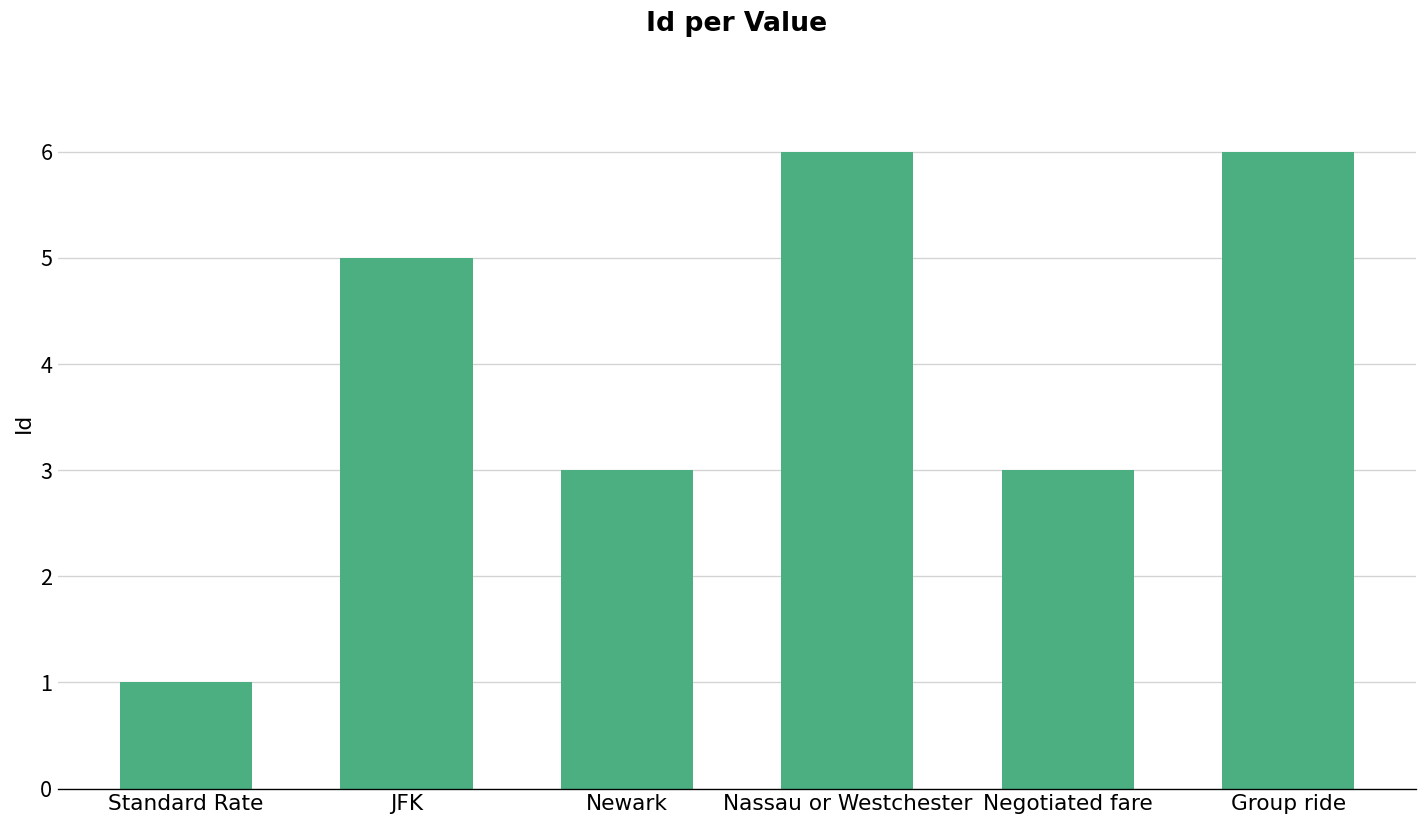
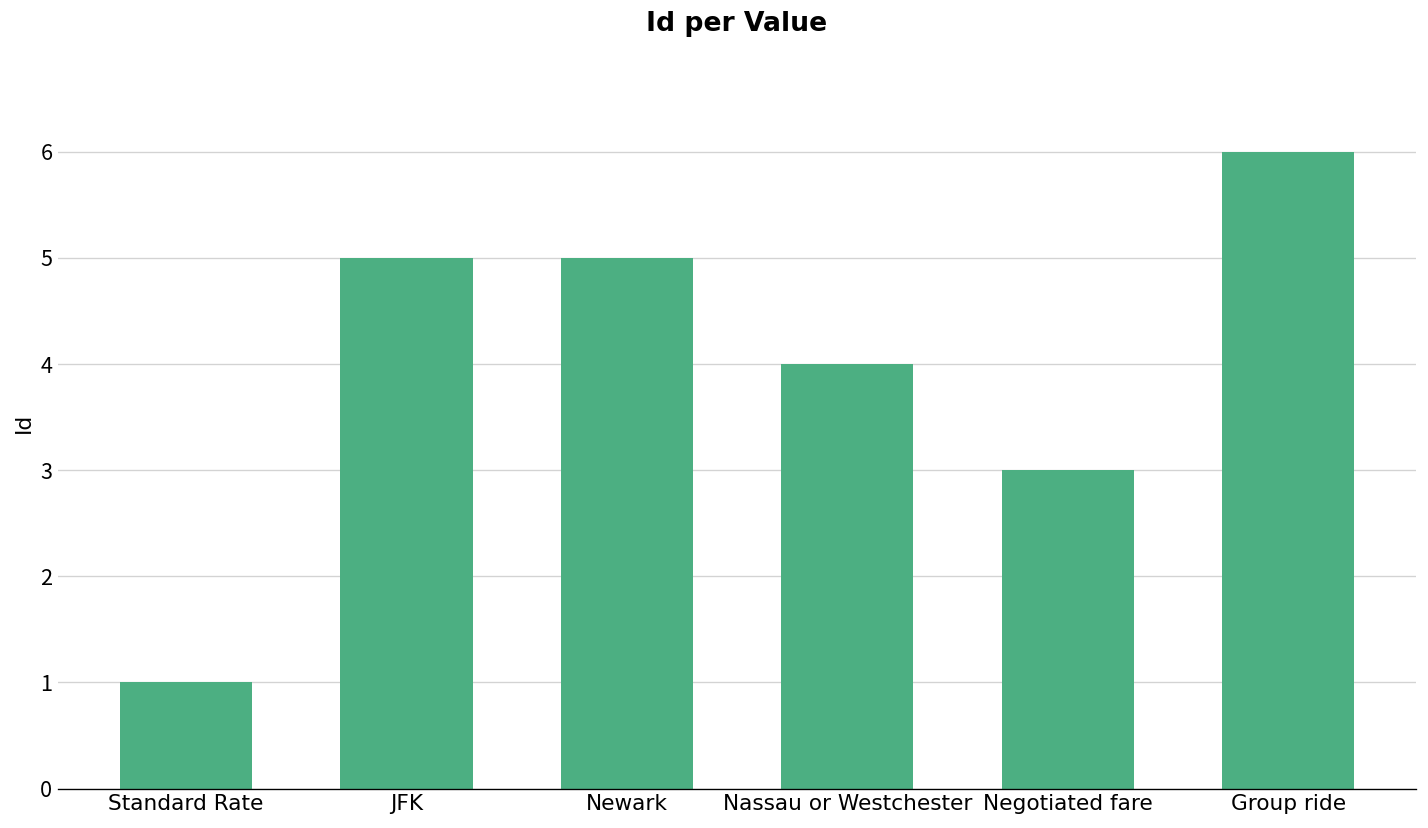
  {
    "Standard Rate": 1,
    "JFK": 5,
-   "Newark": 3,
-   "Nassau or Westchester": 6,
+   "Newark": 5,
+   "Nassau or Westchester": 4,
    "Negotiated fare": 3,
    "Group ride": 6
  }
